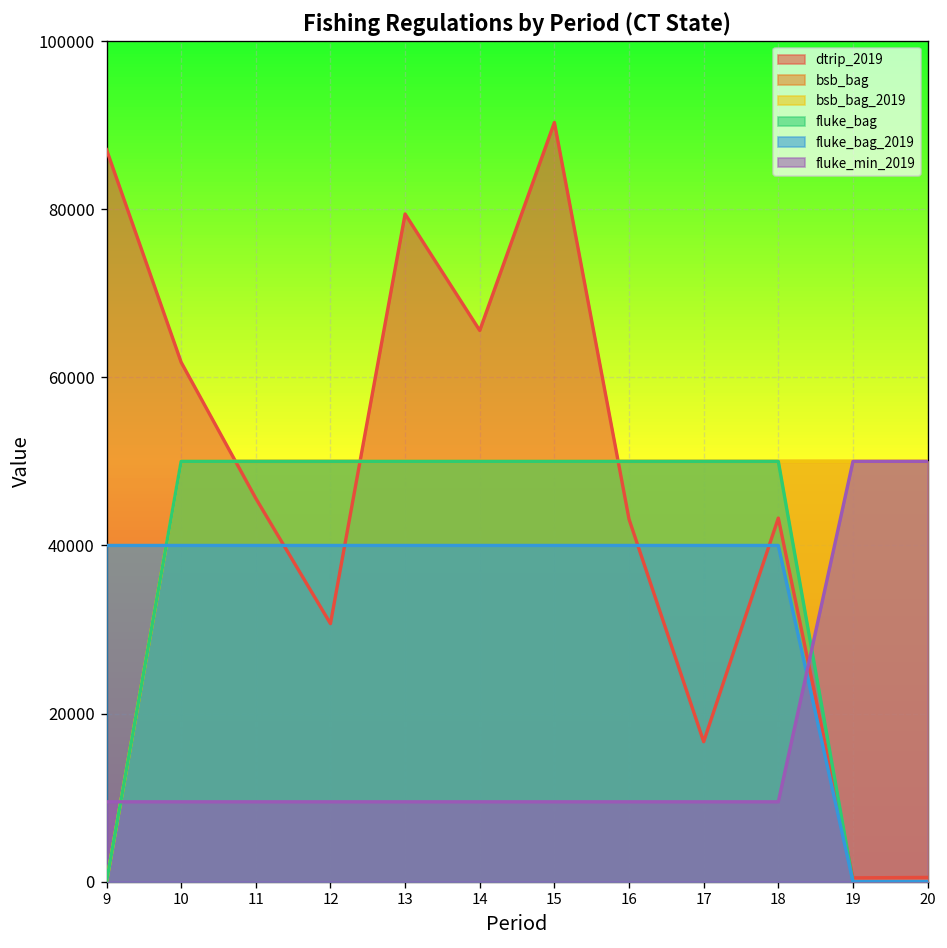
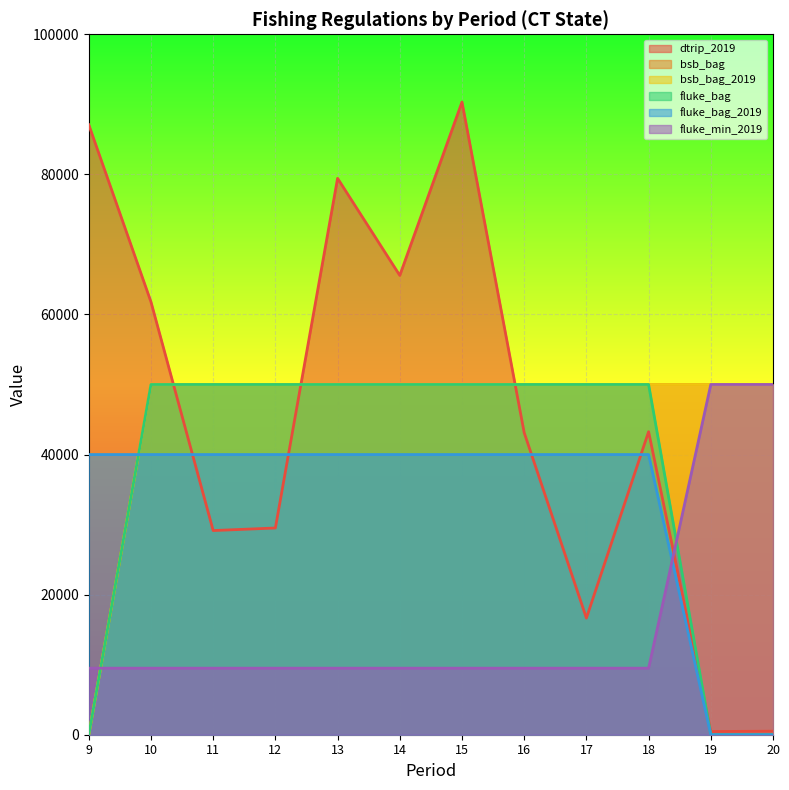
  {
    "dtrip_2019": {
      "9": 87000,
      "10": 62000,
-     "11": 46000,
-     "12": 31000,
+     "11": 29000,
+     "12": 30000,
      "13": 79000,
      "14": 66000,
      "15": 90000,
      "16": 43000,
      "17": 17000,
      "18": 43000,
      "19": 0,
      "20": 1000
    },
    "fluke_bag_2019": {
      "9": 40000,
      "10": 40000,
      "11": 40000,
      "12": 40000,
      "13": 40000,
      "14": 40000,
      "15": 40000,
      "16": 40000,
      "17": 40000,
      "18": 40000
    },
    "fluke_min_2019": {
      "9": 10000,
      "10": 10000,
      "11": 10000,
      "12": 10000,
      "13": 10000,
      "14": 10000,
      "15": 10000,
      "16": 10000,
      "17": 10000,
      "18": 10000
    }
  }
